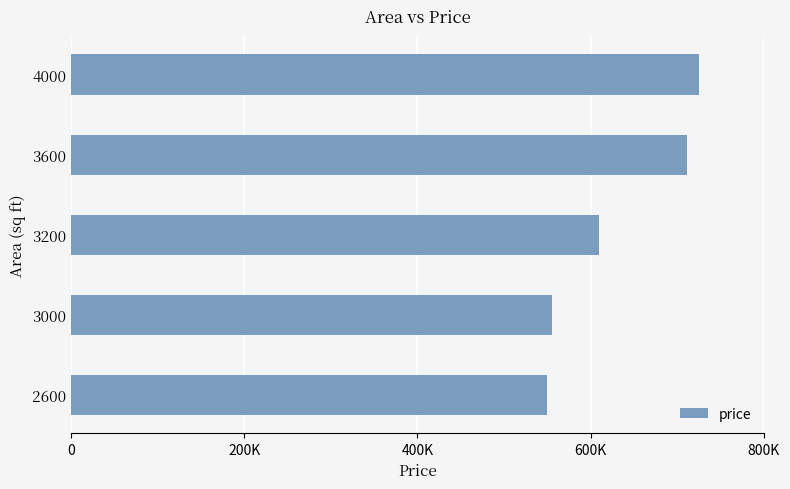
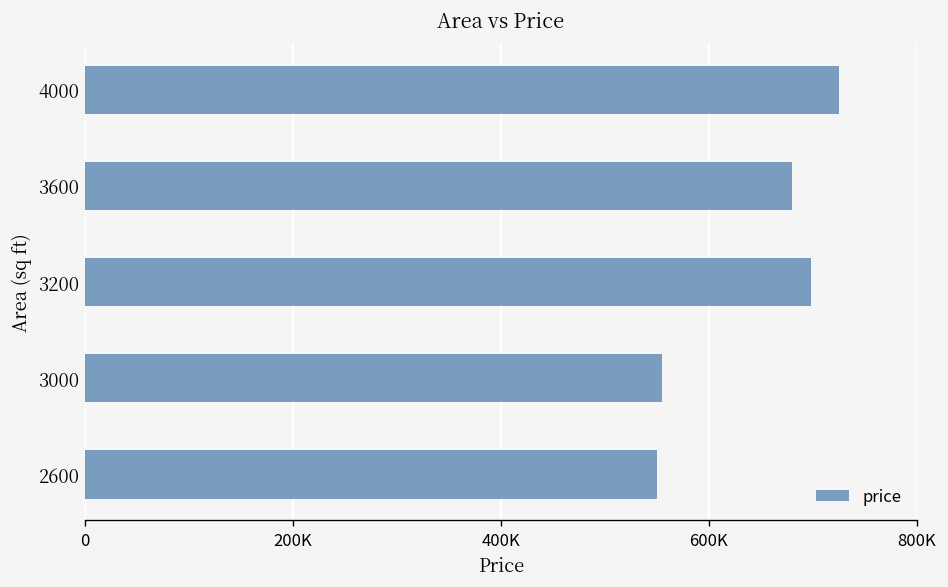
  {
    "4000": 730000,
-   "3600": 710000,
-   "3200": 610000,
+   "3600": 680000,
+   "3200": 700000,
    "3000": 560000,
    "2600": 550000
  }
